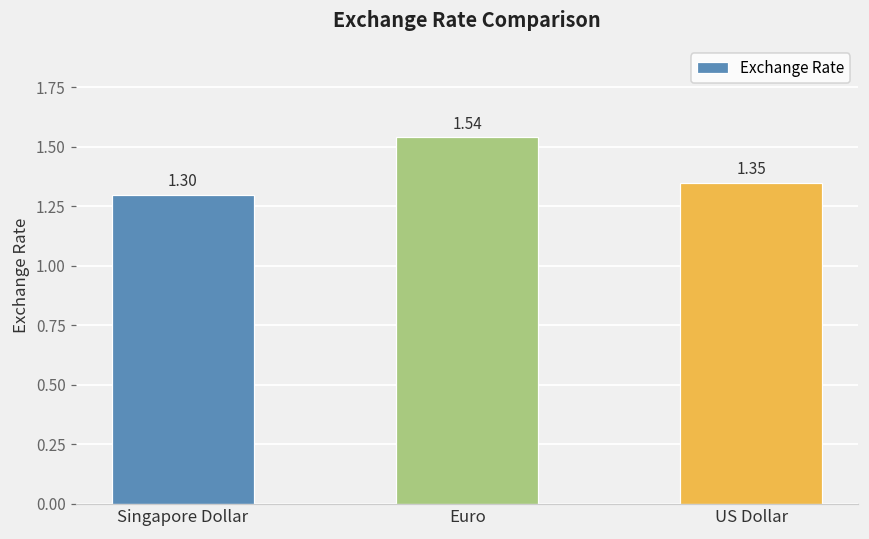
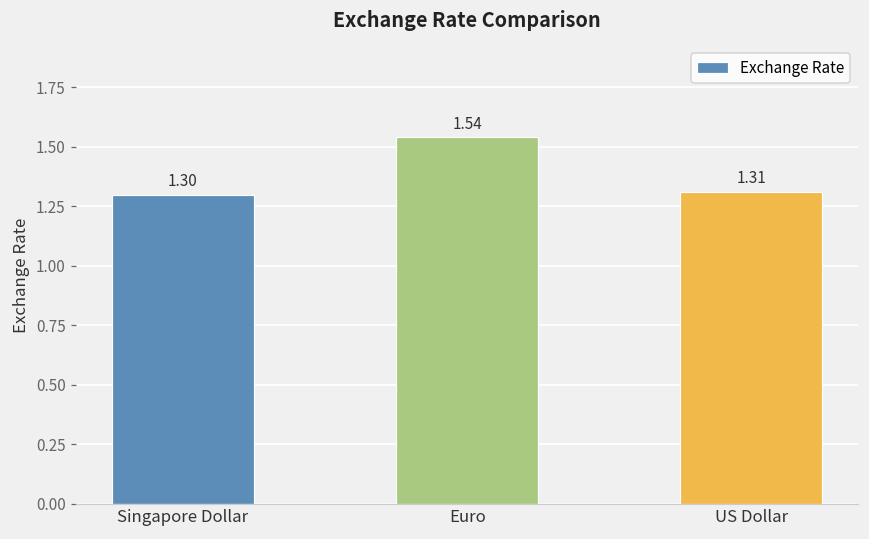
  {
    "Singapore Dollar": 1.30,
    "Euro": 1.54,
-   "US Dollar": 1.35
+   "US Dollar": 1.31
  }
